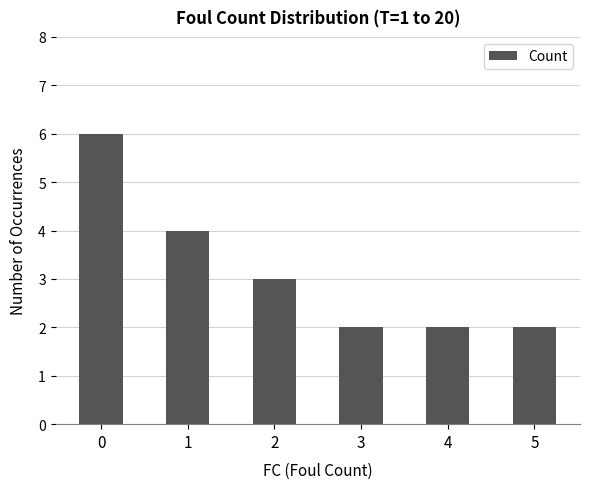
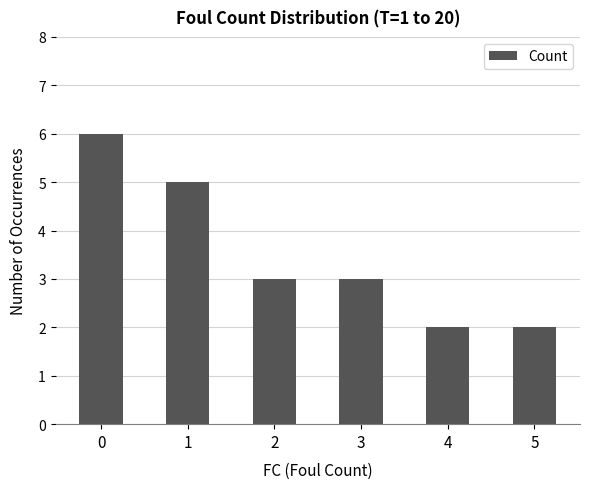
  {
    "0": 6,
-   "1": 4,
+   "1": 5,
    "2": 3,
-   "3": 2,
+   "3": 3,
    "4": 2,
    "5": 2
  }
